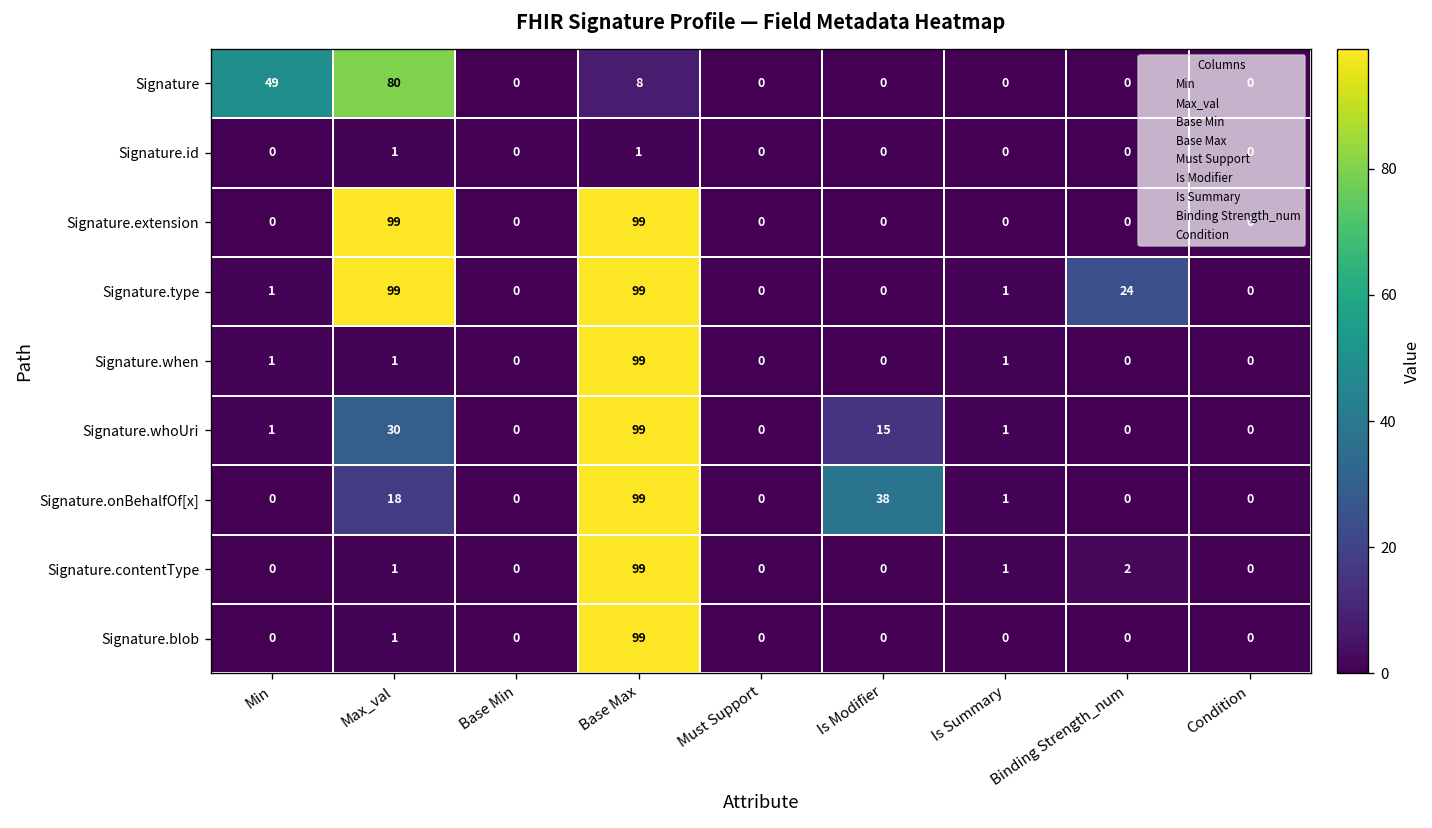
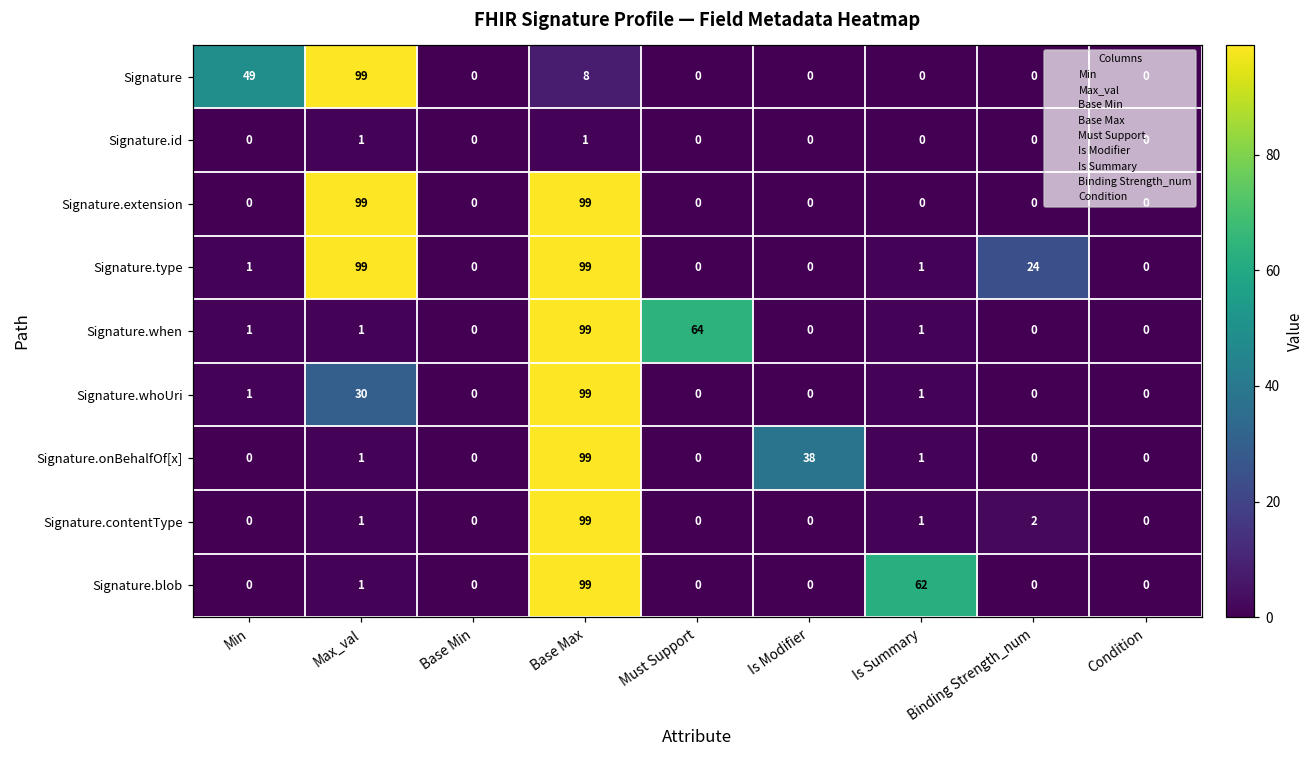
  {
    "Signature": {
      "Min": 49,
-     "Max_val": 80,
+     "Max_val": 99,
      "Base Min": 0,
      "Base Max": 8,
      "Must Support": 0,
      "Is Modifier": 0,
      "Is Summary": 0,
      "Binding Strength_num": 0
    },
    "Signature.id": {
      "Min": 0,
      "Max_val": 1,
      "Base Min": 0,
      "Base Max": 1,
      "Must Support": 0,
      "Is Modifier": 0,
      "Is Summary": 0,
      "Binding Strength_num": 0
    },
    "Signature.extension": {
      "Min": 0,
      "Max_val": 99,
      "Base Min": 0,
      "Base Max": 99,
      "Must Support": 0,
      "Is Modifier": 0,
      "Is Summary": 0,
      "Binding Strength_num": 0
    },
    "Signature.type": {
      "Min": 1,
      "Max_val": 99,
      "Base Min": 0,
      "Base Max": 99,
      "Must Support": 0,
      "Is Modifier": 0,
      "Is Summary": 1,
      "Binding Strength_num": 24,
      "Condition": 0
    },
    "Signature.when": {
      "Min": 1,
      "Max_val": 1,
      "Base Min": 0,
      "Base Max": 99,
-     "Must Support": 0,
+     "Must Support": 64,
      "Is Modifier": 0,
      "Is Summary": 1,
      "Binding Strength_num": 0,
      "Condition": 0
    },
    "Signature.whoUri": {
      "Min": 1,
      "Max_val": 30,
      "Base Min": 0,
      "Base Max": 99,
      "Must Support": 0,
-     "Is Modifier": 15,
+     "Is Modifier": 0,
      "Is Summary": 1,
      "Binding Strength_num": 0,
      "Condition": 0
    },
    "Signature.onBehalfOf[x]": {
      "Min": 0,
-     "Max_val": 18,
+     "Max_val": 1,
      "Base Min": 0,
      "Base Max": 99,
      "Must Support": 0,
      "Is Modifier": 38,
      "Is Summary": 1,
      "Binding Strength_num": 0,
      "Condition": 0
    },
    "Signature.contentType": {
      "Min": 0,
      "Max_val": 1,
      "Base Min": 0,
      "Base Max": 99,
      "Must Support": 0,
      "Is Modifier": 0,
      "Is Summary": 1,
      "Binding Strength_num": 2,
      "Condition": 0
    },
    "Signature.blob": {
      "Min": 0,
      "Max_val": 1,
      "Base Min": 0,
      "Base Max": 99,
      "Must Support": 0,
      "Is Modifier": 0,
-     "Is Summary": 0,
+     "Is Summary": 62,
      "Binding Strength_num": 0,
      "Condition": 0
    }
  }
